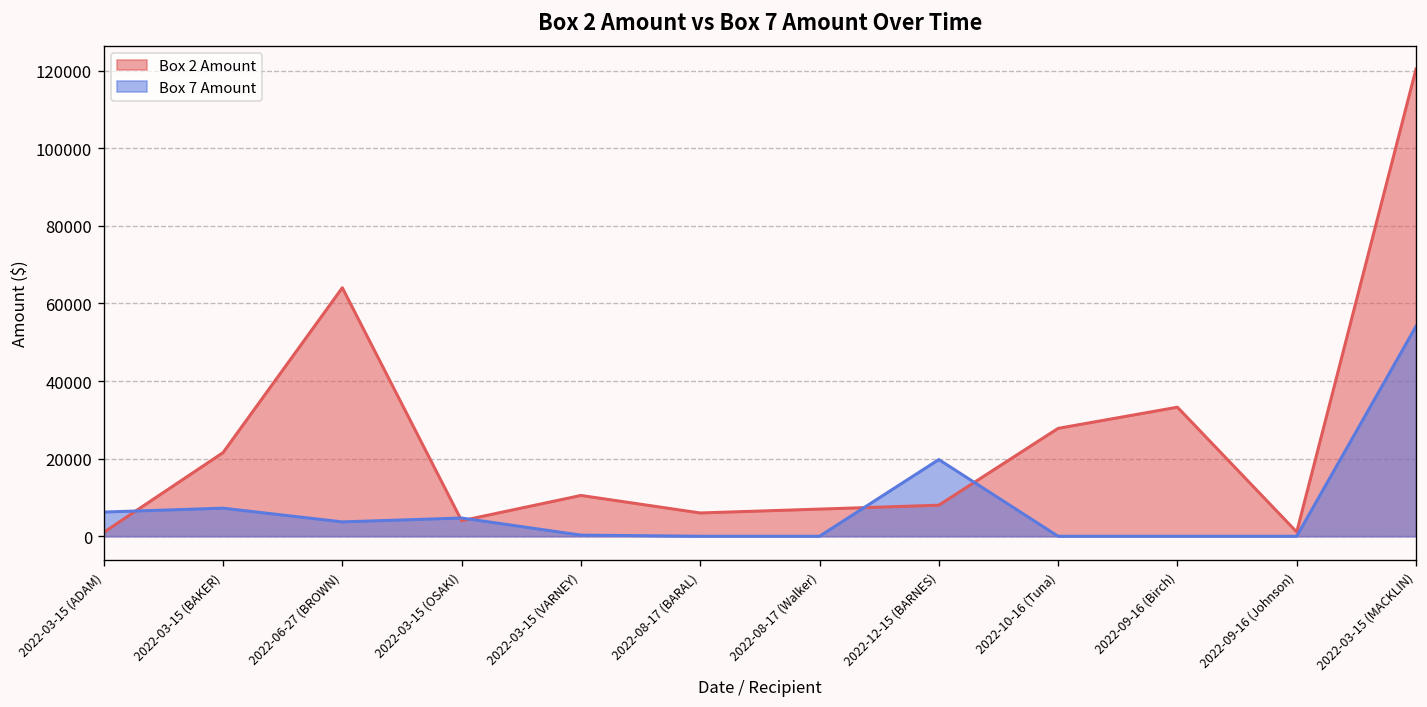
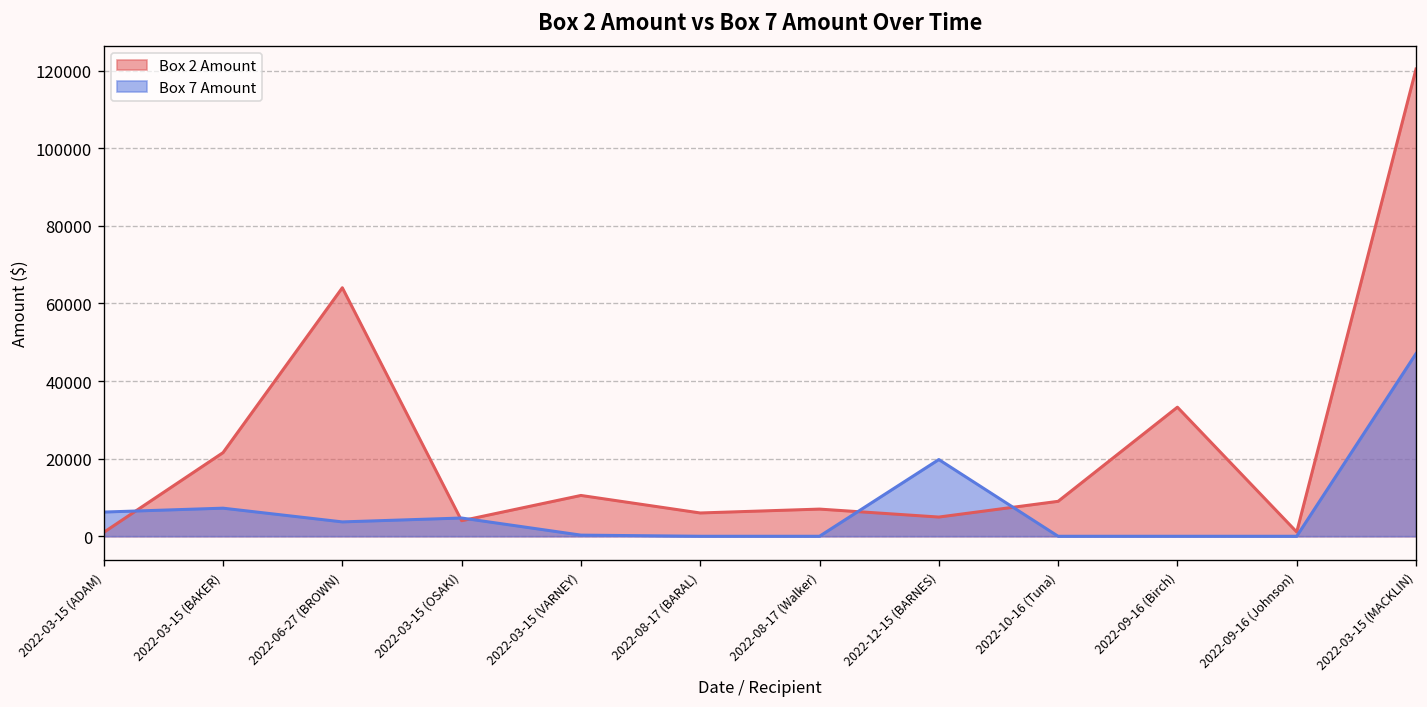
  {
    "Box 2 Amount": {
      "2022-03-15 (ADAM)": 1000,
      "2022-03-15 (BAKER)": 22000,
      "2022-06-27 (BROWN)": 64000,
      "2022-03-15 (VARNEY)": 11000,
      "2022-08-17 (BARAL)": 6000,
      "2022-08-17 (Walker)": 7000,
-     "2022-12-15 (BARNES)": 8000,
-     "2022-10-16 (Tuna)": 28000,
+     "2022-12-15 (BARNES)": 5000,
+     "2022-10-16 (Tuna)": 9000,
      "2022-09-16 (Birch)": 33000,
      "2022-09-16 (Johnson)": 1000,
      "2022-03-15 (MACKLIN)": 120000
    },
    "Box 7 Amount": {
      "2022-03-15 (ADAM)": 6000,
      "2022-03-15 (BAKER)": 7000,
      "2022-06-27 (BROWN)": 4000,
      "2022-03-15 (VARNEY)": 0,
      "2022-08-17 (BARAL)": 0,
      "2022-08-17 (Walker)": 0,
      "2022-12-15 (BARNES)": 20000,
      "2022-10-16 (Tuna)": 0,
      "2022-09-16 (Birch)": 0,
      "2022-09-16 (Johnson)": 0,
-     "2022-03-15 (MACKLIN)": 54000
+     "2022-03-15 (MACKLIN)": 47000
    }
  }
